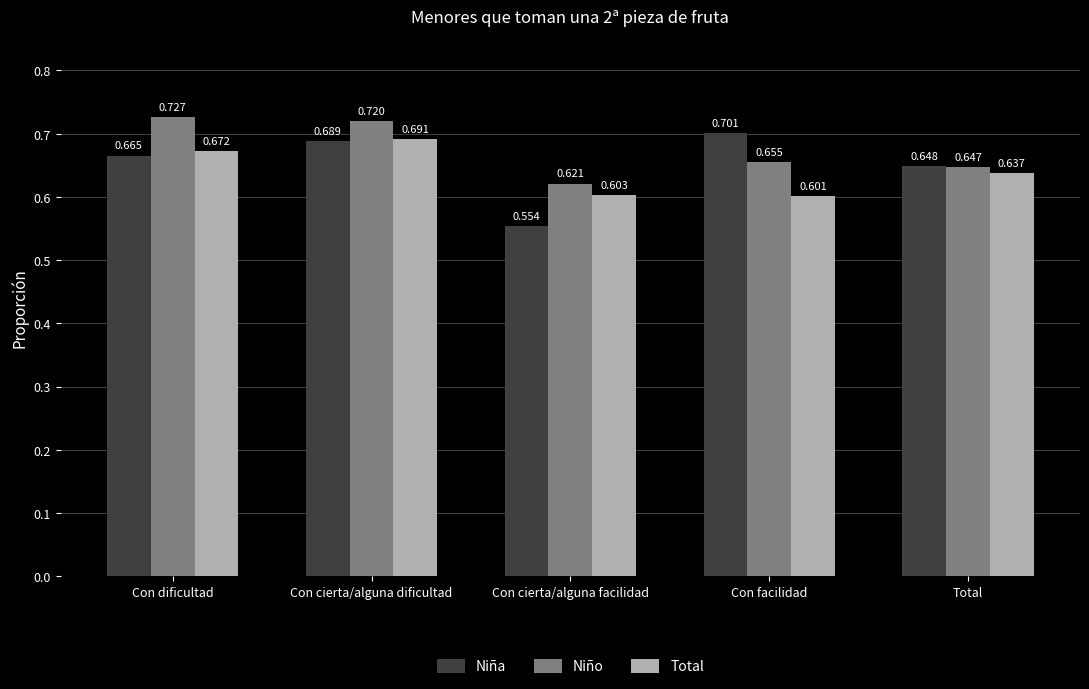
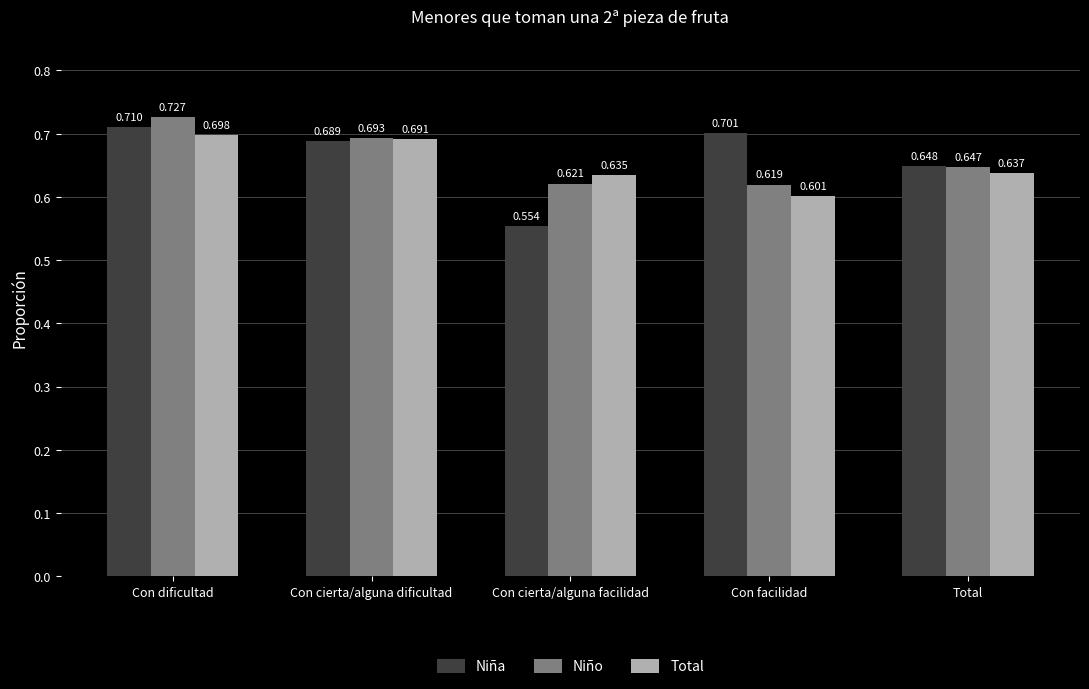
  {
    "Niña": {
-     "Con dificultad": 0.665,
+     "Con dificultad": 0.710,
      "Con cierta/alguna dificultad": 0.689,
      "Con cierta/alguna facilidad": 0.554,
      "Con facilidad": 0.701,
      "Total": 0.648
    },
    "Niño": {
      "Con dificultad": 0.727,
-     "Con cierta/alguna dificultad": 0.720,
+     "Con cierta/alguna dificultad": 0.693,
      "Con cierta/alguna facilidad": 0.621,
-     "Con facilidad": 0.655,
+     "Con facilidad": 0.619,
      "Total": 0.647
    },
    "Total": {
-     "Con dificultad": 0.672,
+     "Con dificultad": 0.698,
      "Con cierta/alguna dificultad": 0.691,
-     "Con cierta/alguna facilidad": 0.603,
+     "Con cierta/alguna facilidad": 0.635,
      "Con facilidad": 0.601,
      "Total": 0.637
    }
  }
